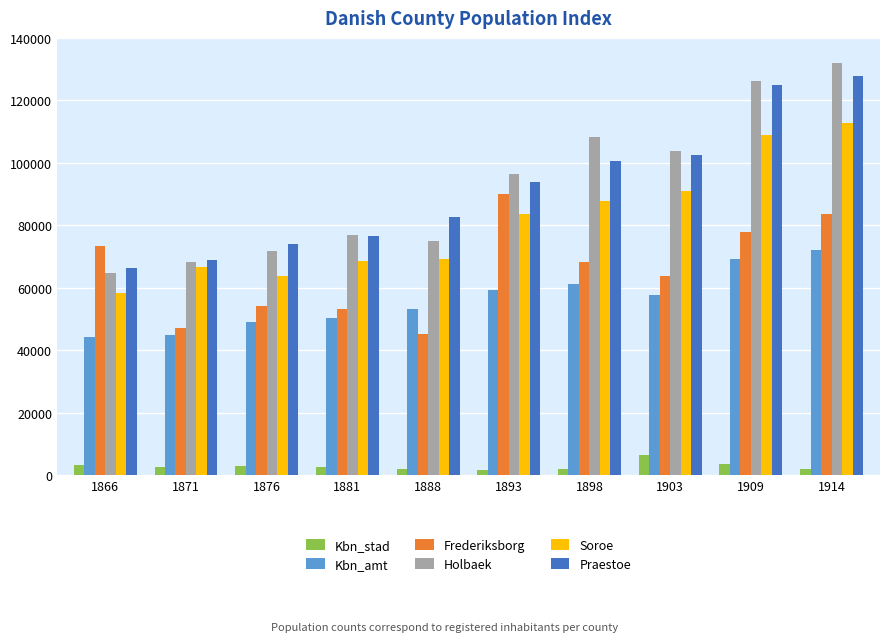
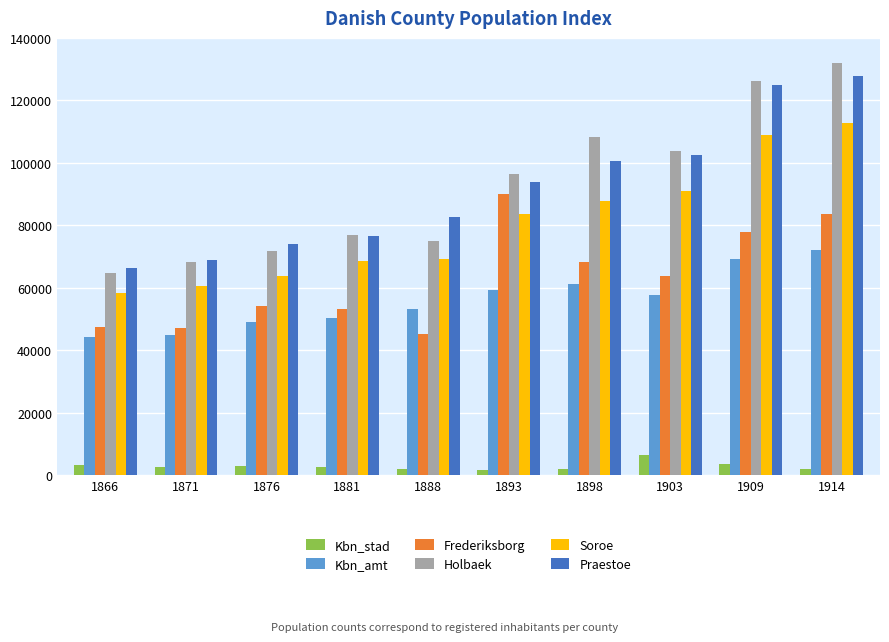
  {
    "Kbn_stad": {
      "1866": 3000,
      "1871": 3000,
      "1876": 3000,
      "1881": 3000,
      "1888": 2000,
      "1893": 2000,
      "1898": 2000,
      "1903": 6000,
      "1909": 3000,
      "1914": 2000
    },
    "Frederiksborg": {
-     "1866": 73000,
+     "1866": 48000,
      "1871": 47000,
      "1876": 54000,
      "1881": 53000,
      "1888": 45000,
      "1893": 90000,
      "1898": 68000,
      "1903": 64000,
      "1909": 78000,
      "1914": 84000
    },
    "Holbaek": {
      "1866": 65000,
      "1871": 68000,
      "1876": 72000,
      "1881": 77000,
      "1888": 75000,
      "1893": 96000,
      "1898": 108000,
      "1903": 104000,
      "1909": 126000,
      "1914": 132000
    },
    "Soroe": {
      "1866": 58000,
-     "1871": 67000,
+     "1871": 61000,
      "1876": 64000,
      "1881": 68000,
      "1888": 69000,
      "1893": 84000,
      "1898": 88000,
      "1903": 91000,
      "1909": 109000,
      "1914": 113000
    }
  }
